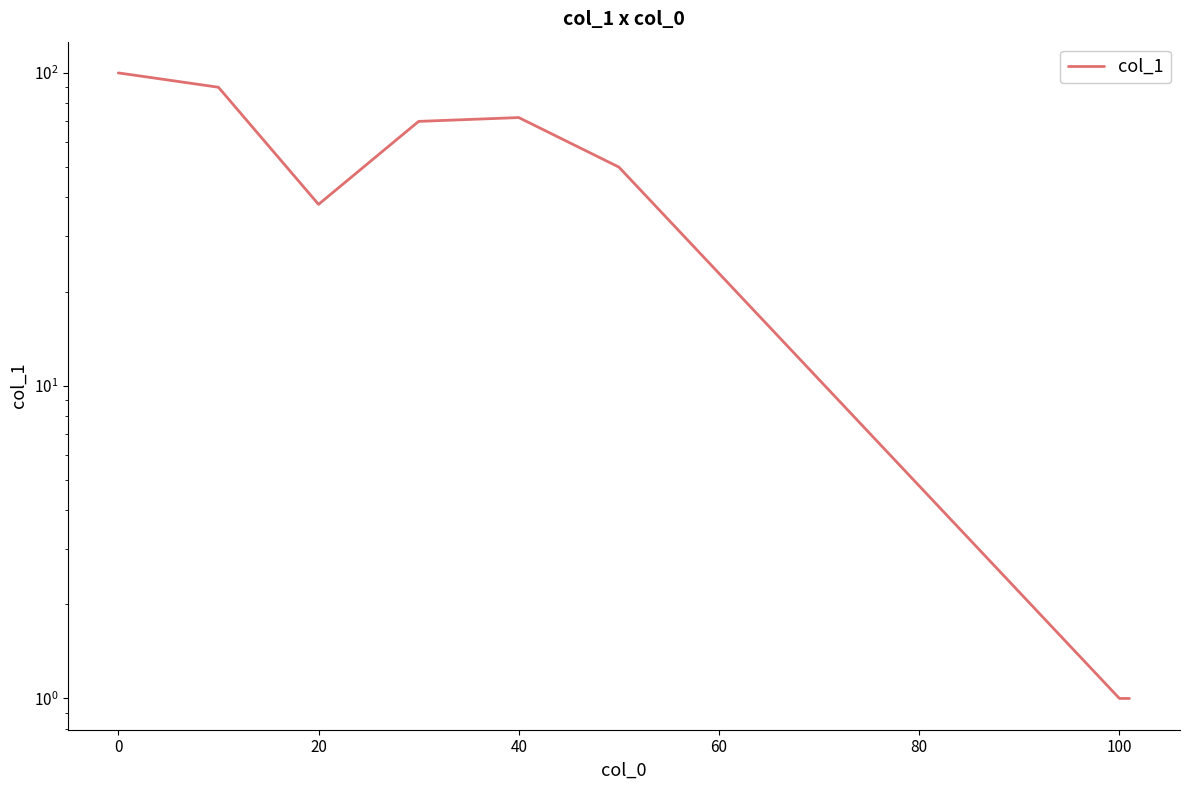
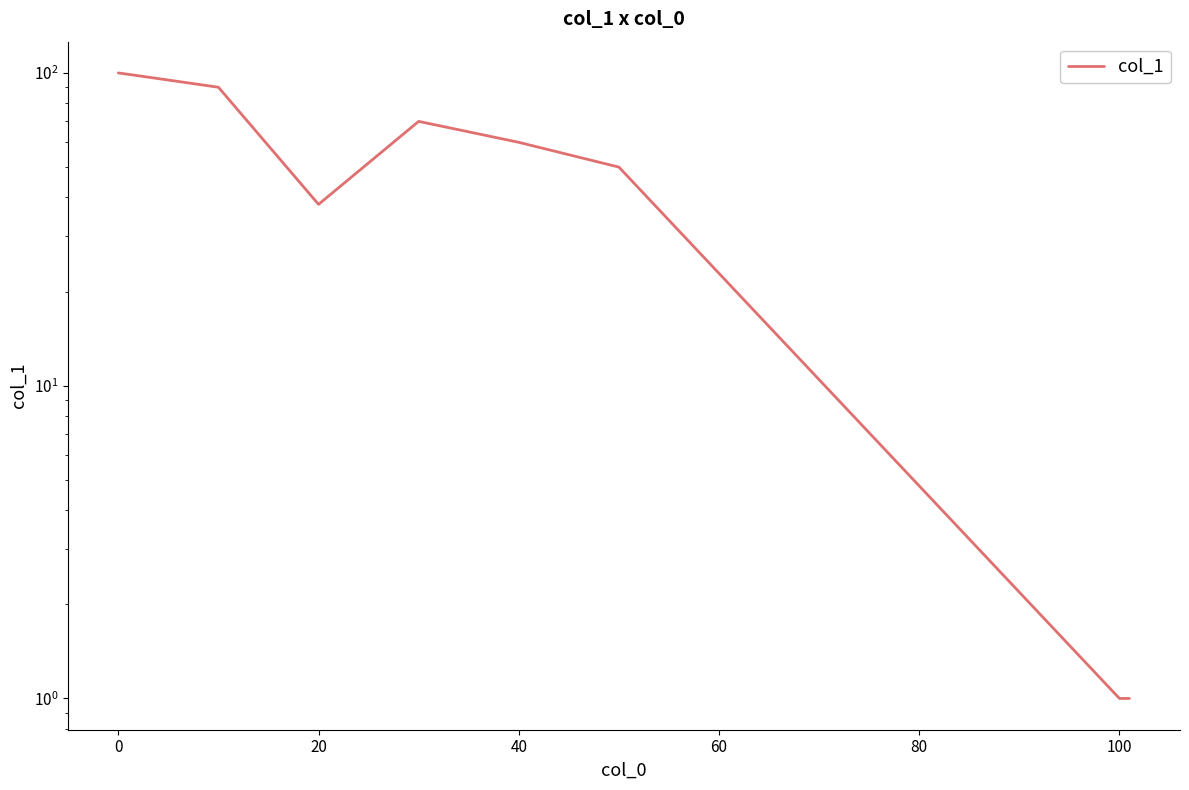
  {
    "0": 100,
    "20": 38,
-   "40": 72,
+   "40": 60,
    "100": 1
  }
